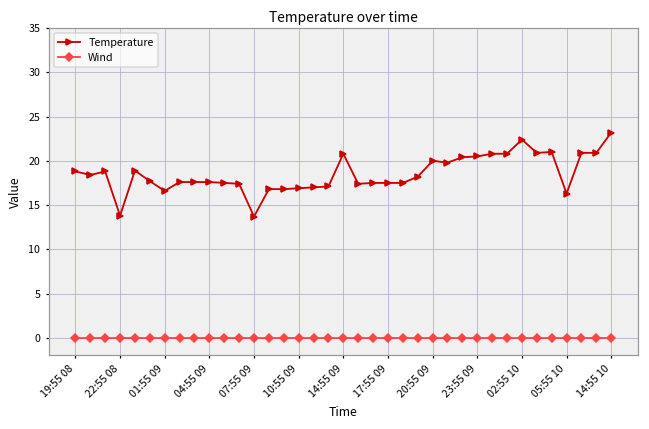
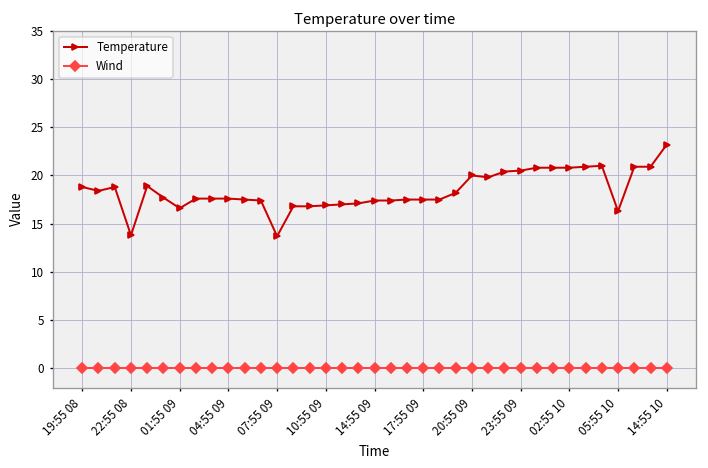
  {
    "Temperature": {
      "19:55 08": 19,
      "22:55 08": 14,
      "01:55 09": 17,
      "04:55 09": 18,
      "07:55 09": 14,
      "10:55 09": 17,
-     "14:55 09": 21,
+     "14:55 09": 17,
      "17:55 09": 18,
      "20:55 09": 20,
      "23:55 09": 21,
-     "02:55 10": 22,
+     "02:55 10": 21,
      "05:55 10": 16,
      "14:55 10": 23
    },
    "Wind": {
      "19:55 08": 0,
      "22:55 08": 0,
      "01:55 09": 0,
      "04:55 09": 0,
      "07:55 09": 0,
      "10:55 09": 0,
      "14:55 09": 0,
      "17:55 09": 0,
      "20:55 09": 0,
      "23:55 09": 0,
      "02:55 10": 0,
      "05:55 10": 0,
      "14:55 10": 0
    }
  }
